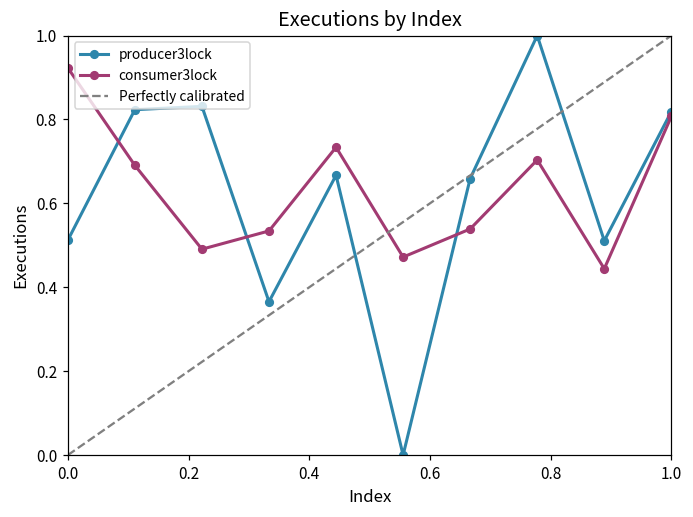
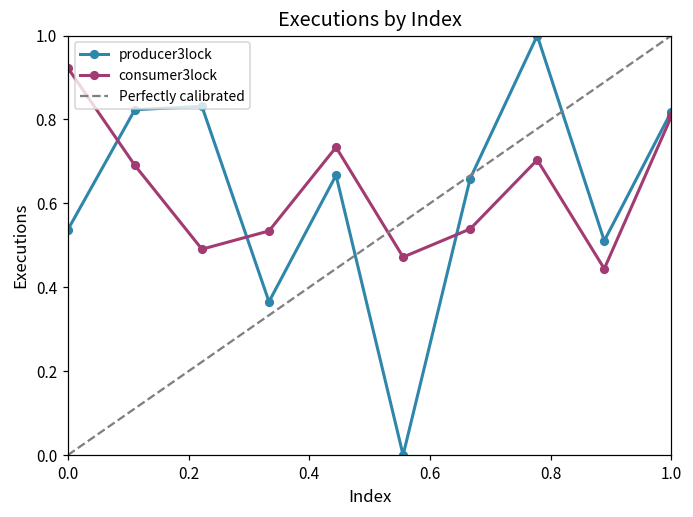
  {
    "producer3lock": {
-     "0.0": 0.51,
+     "0.0": 0.54,
      "1.0": 0.82
    },
    "consumer3lock": {
      "0.0": 0.92,
      "1.0": 0.81
    },
    "Perfectly calibrated": {
      "0.0": 0.00,
      "1.0": 1.00
    }
  }
